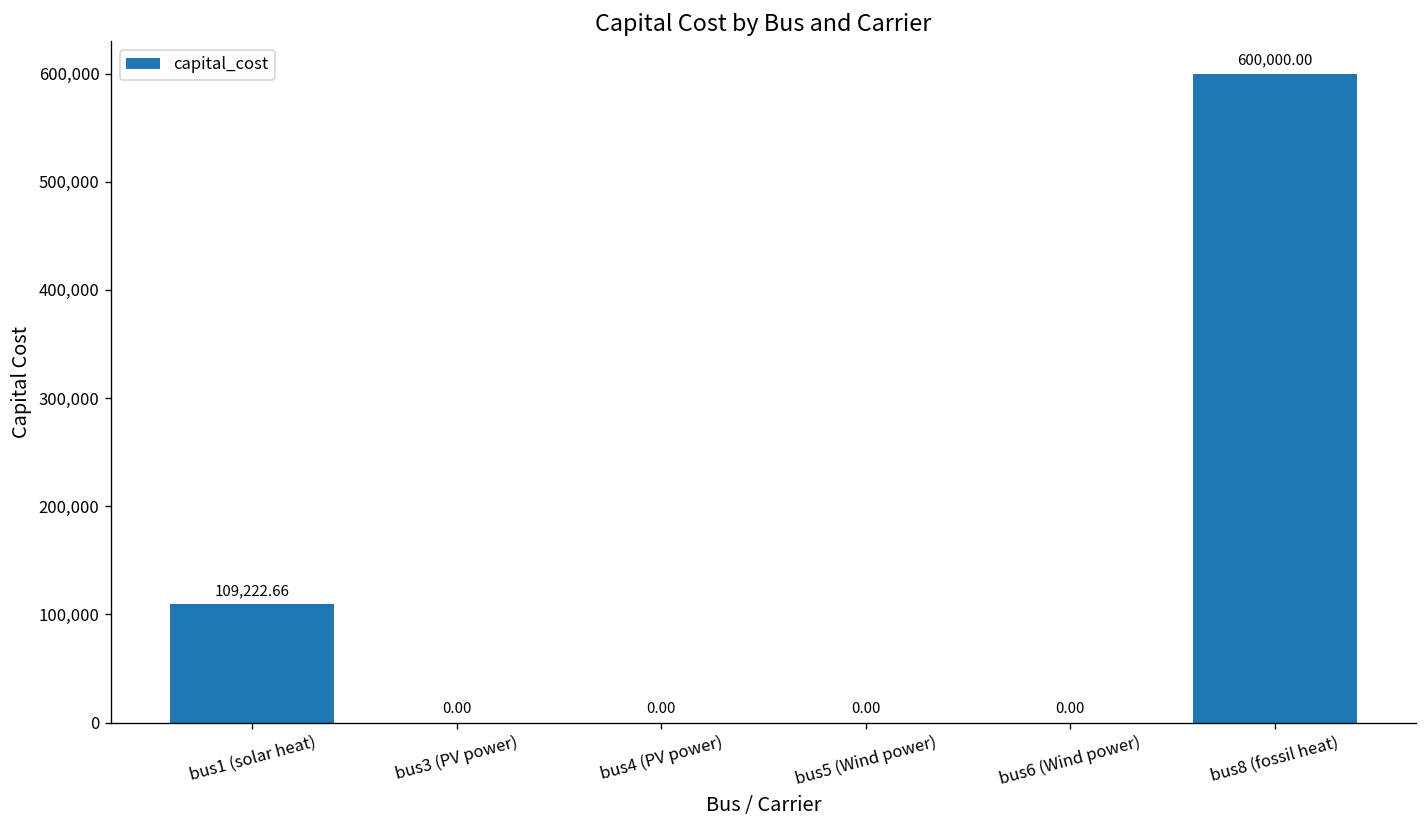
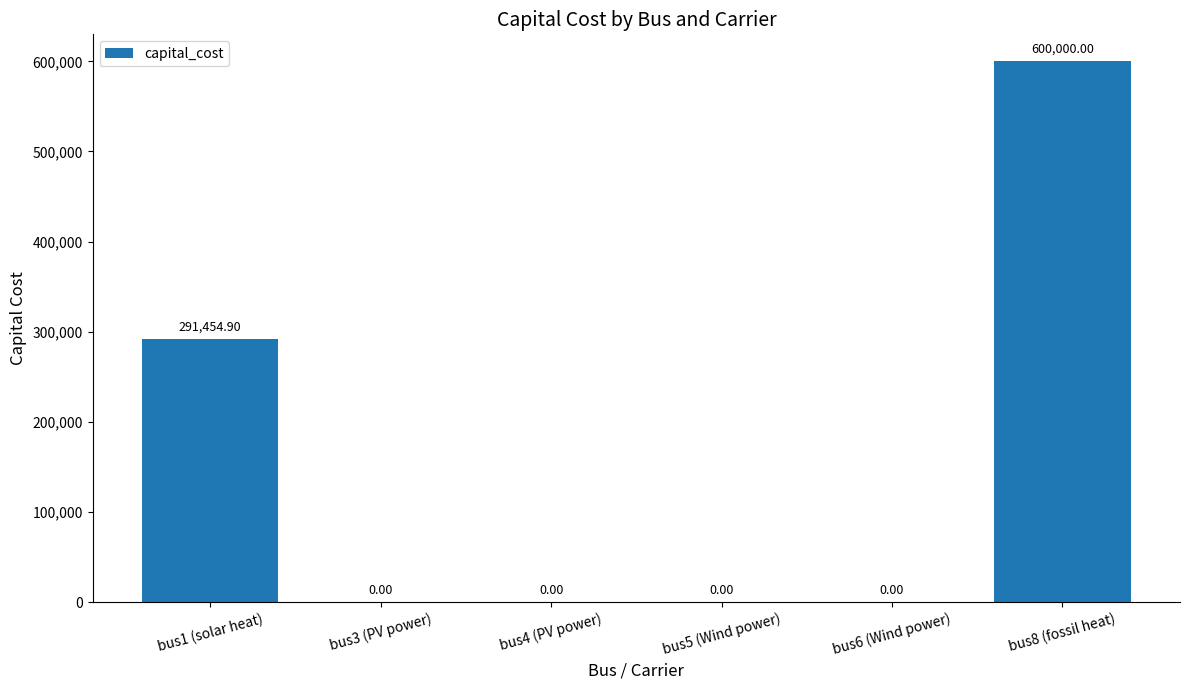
  {
-   "bus1 (solar heat)": "109,222.66",
+   "bus1 (solar heat)": "291,454.90",
    "bus3 (PV power)": "0.00",
    "bus4 (PV power)": "0.00",
    "bus5 (Wind power)": "0.00",
    "bus6 (Wind power)": "0.00",
    "bus8 (fossil heat)": "600,000.00"
  }
